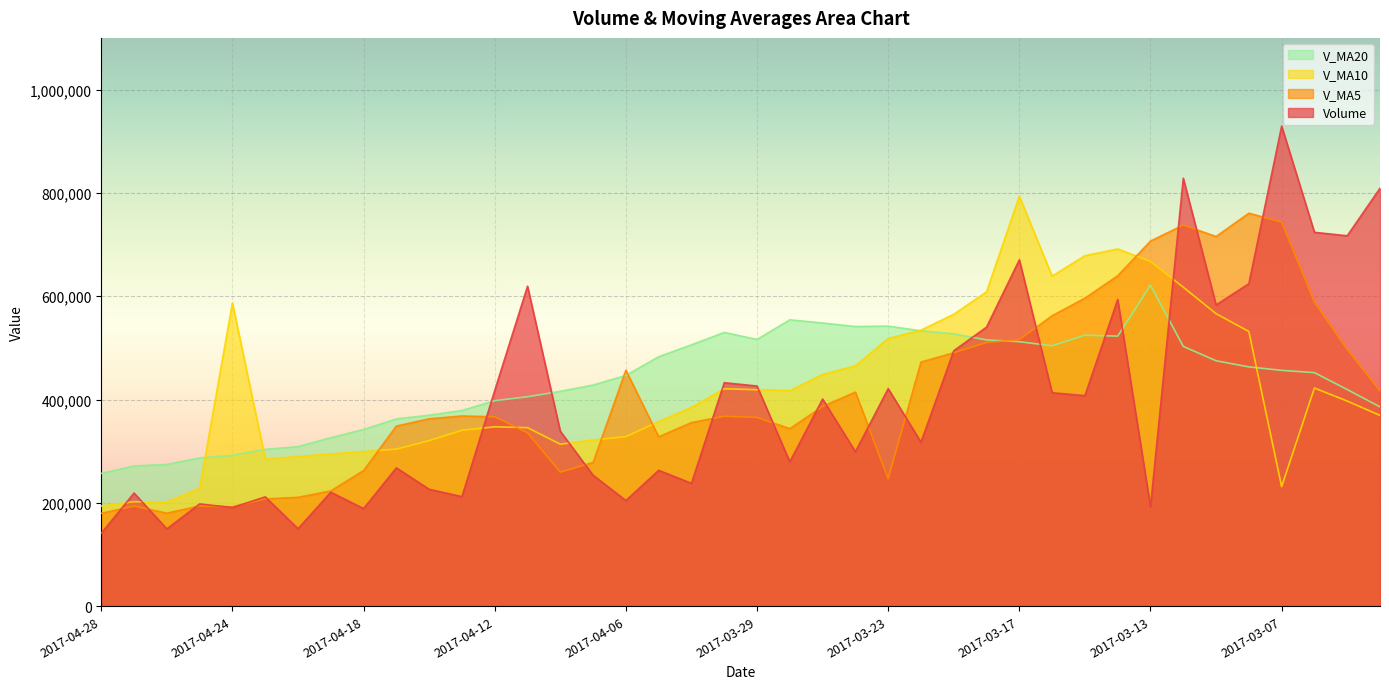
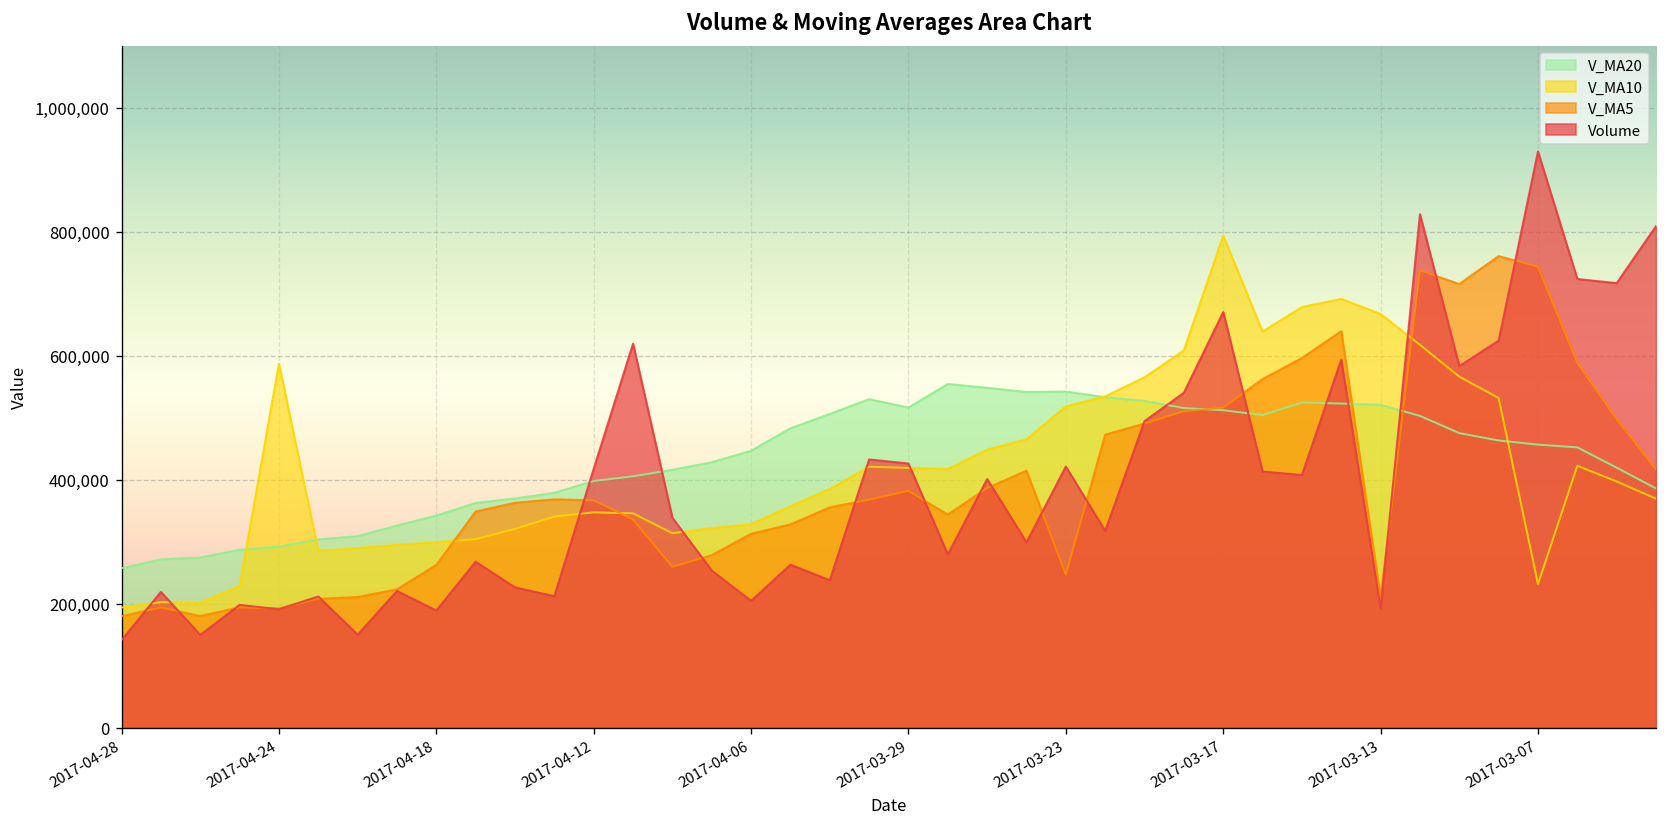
  {
    "V_MA20": {
      "2017-04-28": "260,000",
      "2017-04-24": "290,000",
      "2017-04-18": "340,000",
      "2017-04-12": "400,000",
      "2017-04-06": "450,000",
      "2017-03-29": "520,000",
      "2017-03-23": "540,000",
-     "2017-03-13": "620,000",
+     "2017-03-13": "520,000",
      "2017-03-07": "460,000"
    },
    "V_MA10": {
      "2017-04-28": "190,000",
      "2017-04-24": "590,000",
      "2017-04-18": "300,000",
      "2017-04-12": "350,000",
      "2017-04-06": "330,000",
      "2017-03-29": "420,000",
      "2017-03-23": "520,000",
      "2017-03-17": "790,000",
      "2017-03-13": "670,000",
      "2017-03-07": "230,000"
    },
    "V_MA5": {
      "2017-04-28": "180,000",
      "2017-04-18": "260,000",
      "2017-04-12": "370,000",
-     "2017-04-06": "460,000",
-     "2017-03-29": "370,000",
+     "2017-04-06": "310,000",
+     "2017-03-29": "380,000",
      "2017-03-23": "250,000",
-     "2017-03-13": "710,000",
+     "2017-03-13": "210,000",
      "2017-03-07": "740,000"
    },
    "Volume": {
      "2017-04-28": "140,000",
      "2017-04-18": "190,000",
      "2017-04-12": "420,000",
      "2017-04-06": "200,000",
      "2017-03-29": "430,000",
      "2017-03-23": "420,000",
      "2017-03-17": "670,000",
      "2017-03-13": "190,000",
      "2017-03-07": "930,000"
    }
  }
